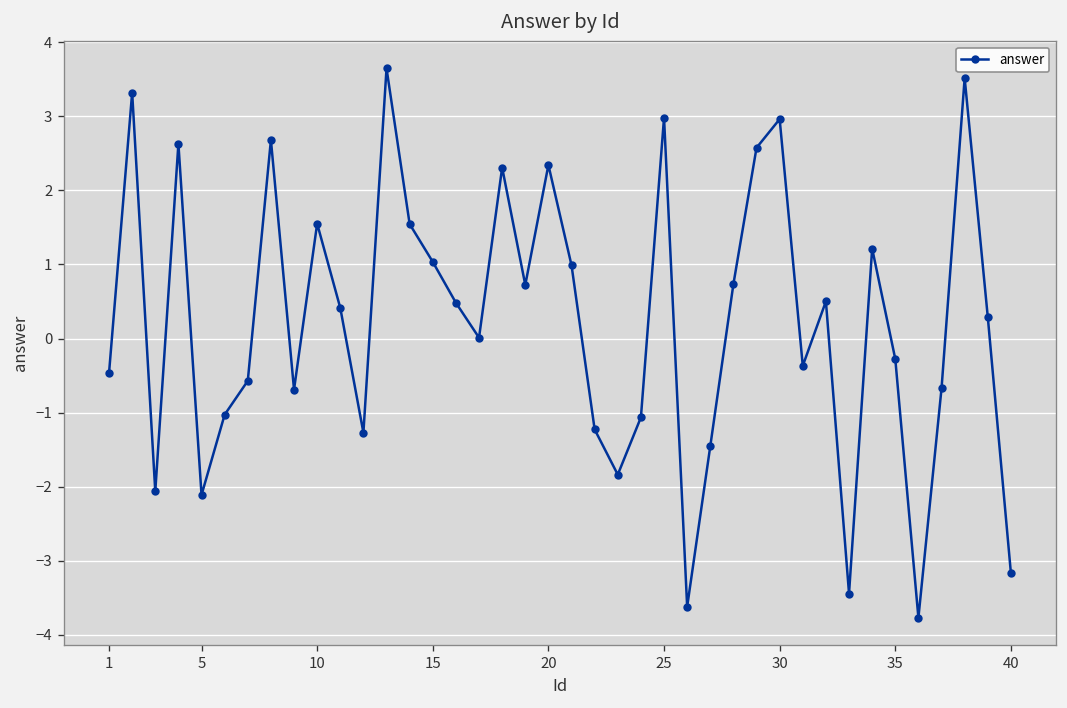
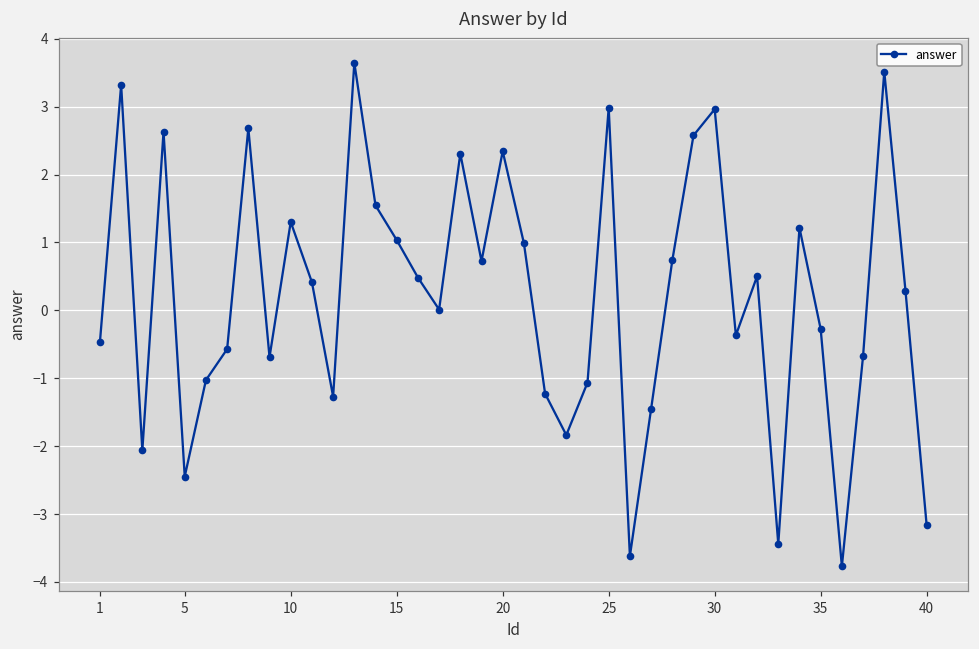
  {
    "1": -0.5,
-   "5": -2.1,
-   "10": 1.6,
+   "5": -2.4,
+   "10": 1.3,
    "15": 1.0,
    "20": 2.3,
    "25": 3.0,
    "30": 3.0,
    "35": -0.3,
    "40": -3.2
  }
